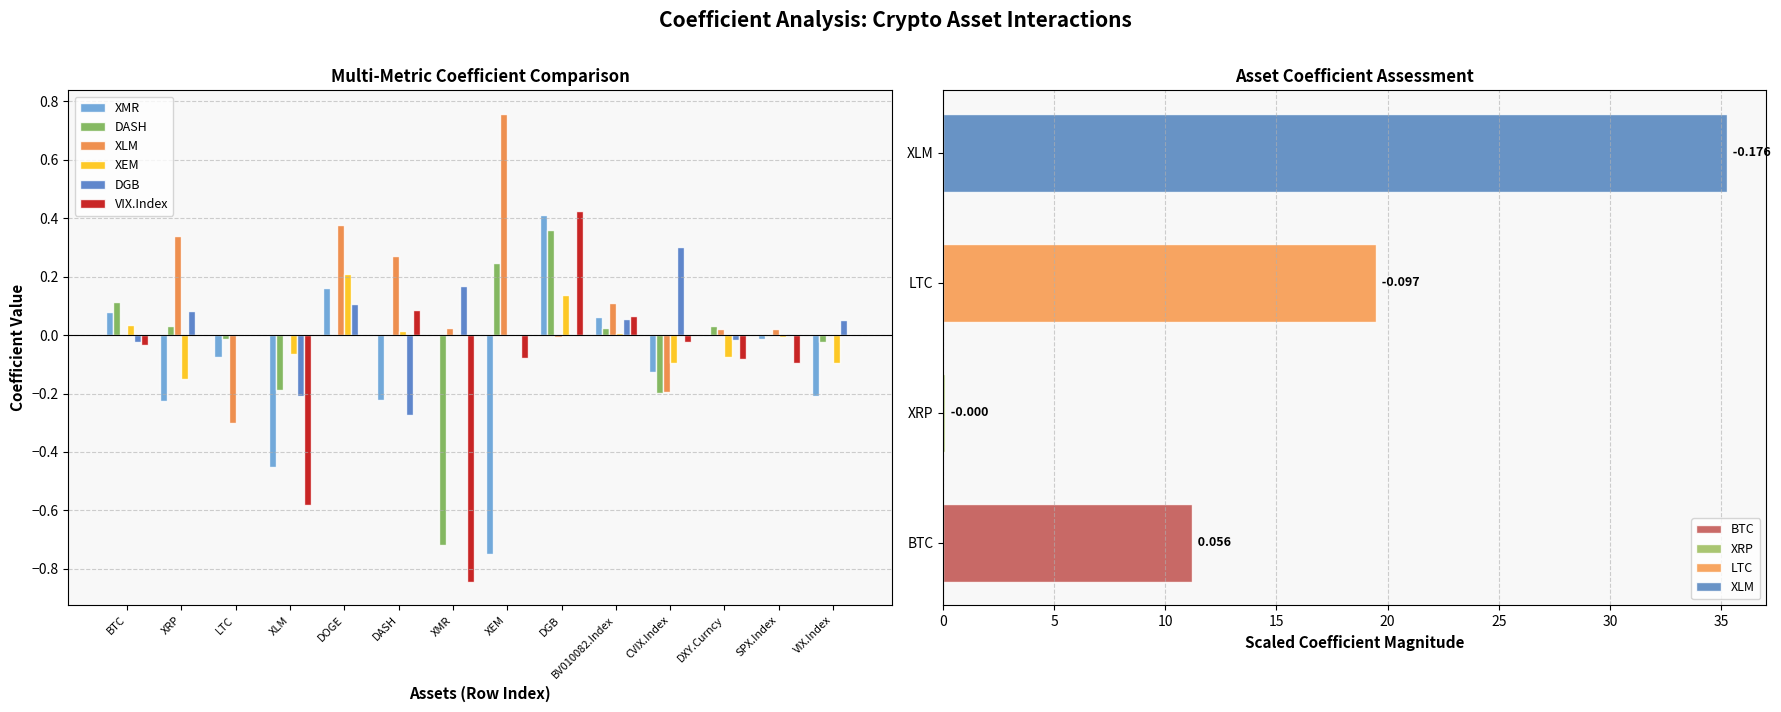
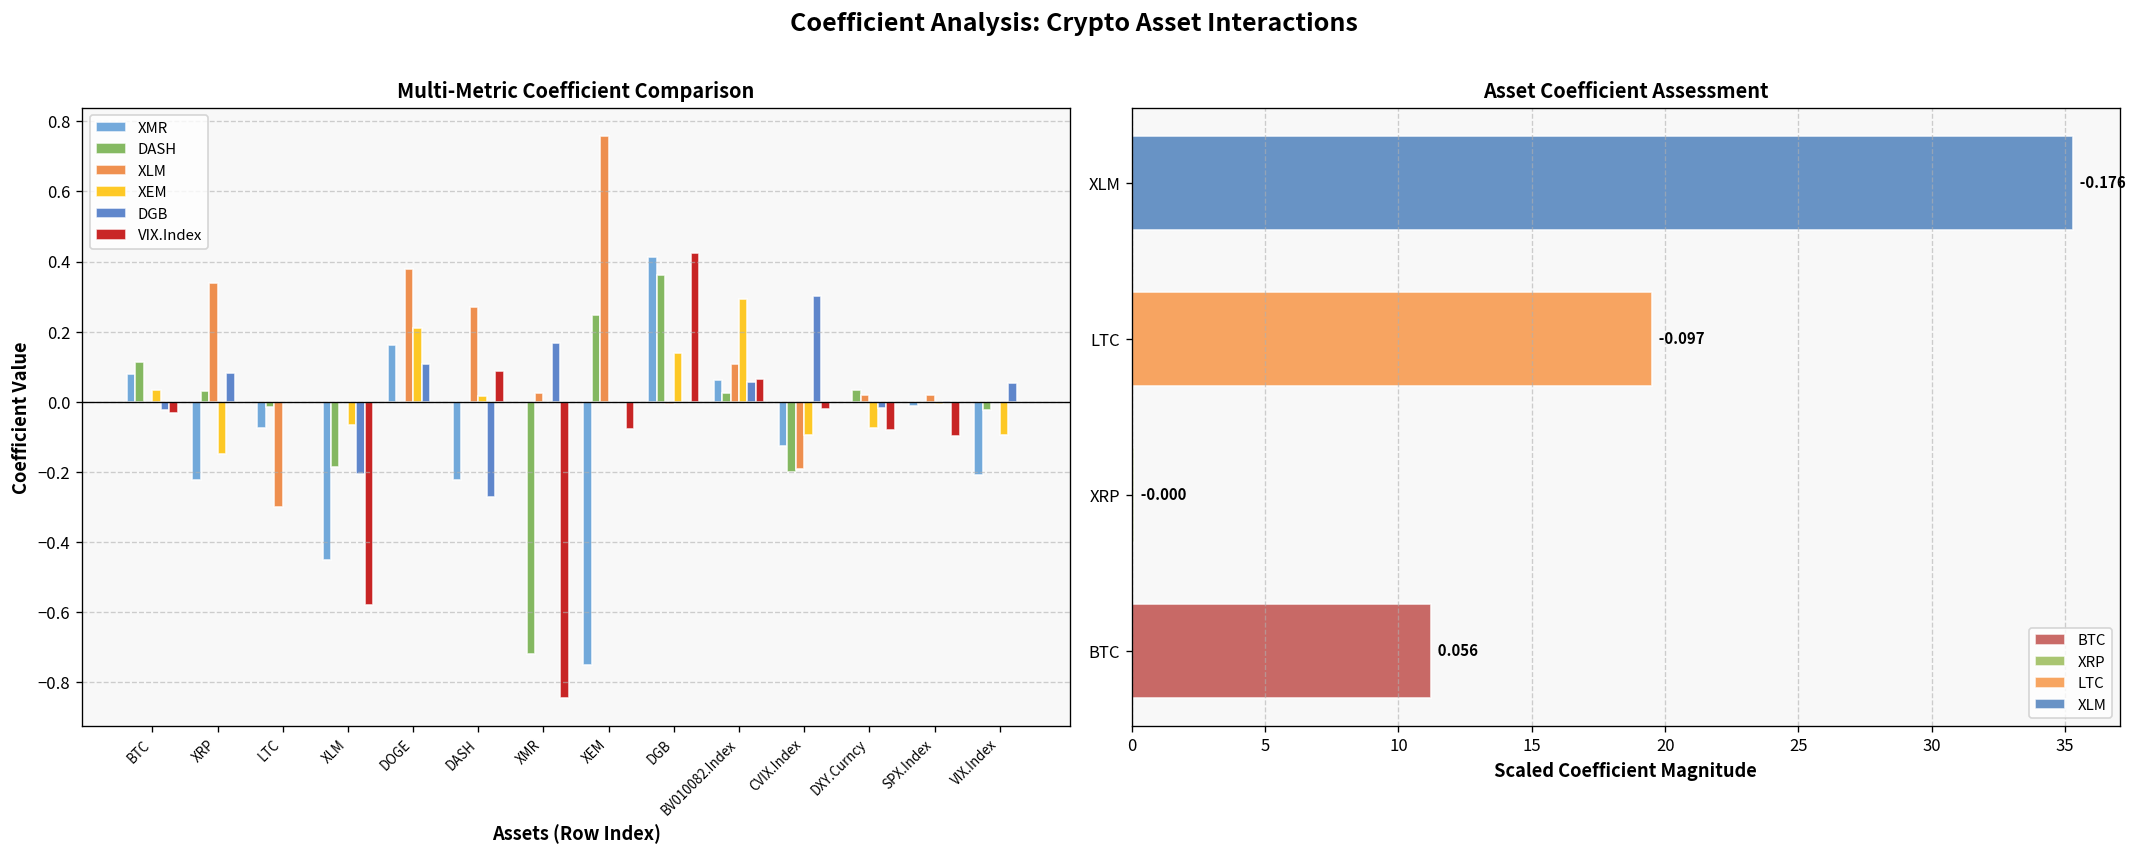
  {
    "Multi-Metric Coefficient Comparison": {
      "DASH": {
        "BTC": 0.11,
        "XRP": 0.03,
        "LTC": -0.01,
        "XLM": -0.19,
        "DOGE": 0.00,
        "DASH": 0.00,
        "XMR": -0.72,
        "XEM": 0.25,
        "DGB": 0.36,
        "BV010082.Index": 0.03,
        "CVIX.Index": -0.20,
        "DXY.Curncy": 0.03,
        "VIX.Index": -0.02
      },
      "XEM": {
        "BTC": 0.03,
        "XRP": -0.15,
        "LTC": 0.00,
        "XLM": -0.07,
        "DOGE": 0.21,
        "DASH": 0.02,
        "XMR": 0.00,
        "XEM": 0.00,
        "DGB": 0.14,
-       "BV010082.Index": 0.01,
+       "BV010082.Index": 0.29,
        "CVIX.Index": -0.10,
        "DXY.Curncy": -0.08,
        "VIX.Index": -0.10
      },
      "VIX.Index": {
        "BTC": -0.03,
        "XRP": 0.00,
        "LTC": 0.00,
        "XLM": -0.58,
        "DOGE": 0.00,
        "DASH": 0.09,
        "XMR": -0.84,
        "XEM": -0.08,
        "DGB": 0.42,
        "BV010082.Index": 0.07,
        "CVIX.Index": -0.02,
        "DXY.Curncy": -0.08,
        "SPX.Index": -0.10,
        "VIX.Index": 0.00
      }
    }
  }
